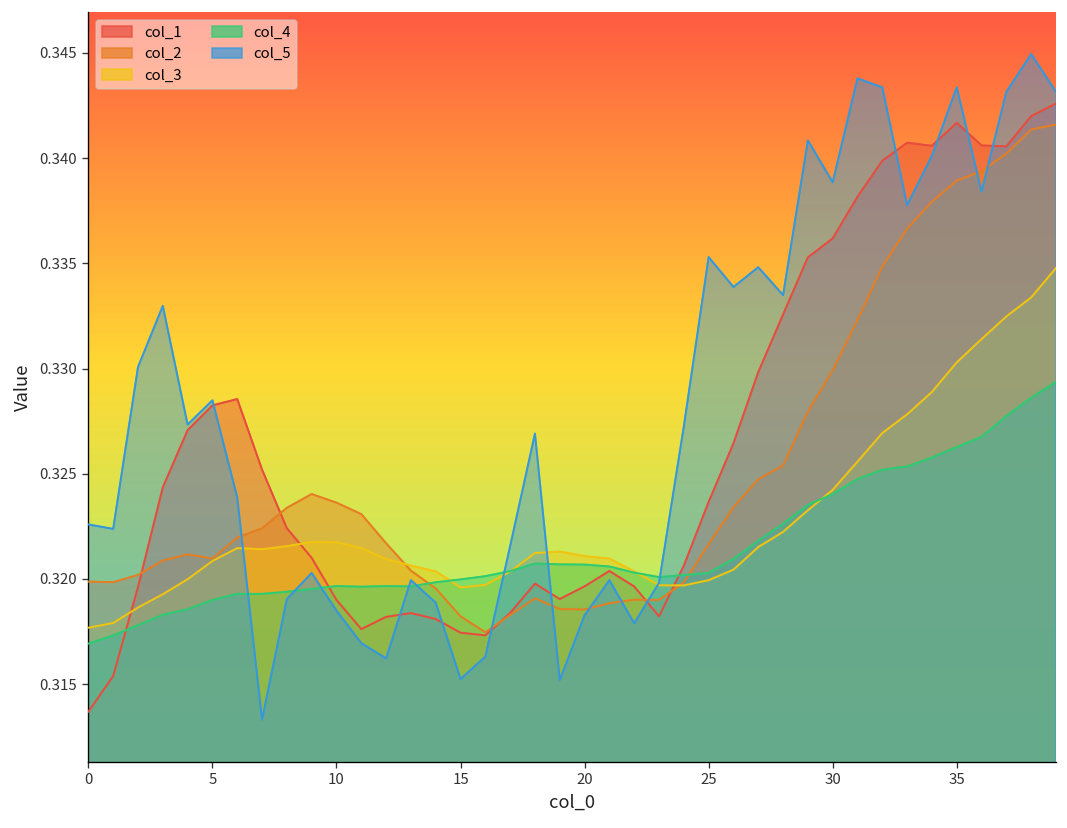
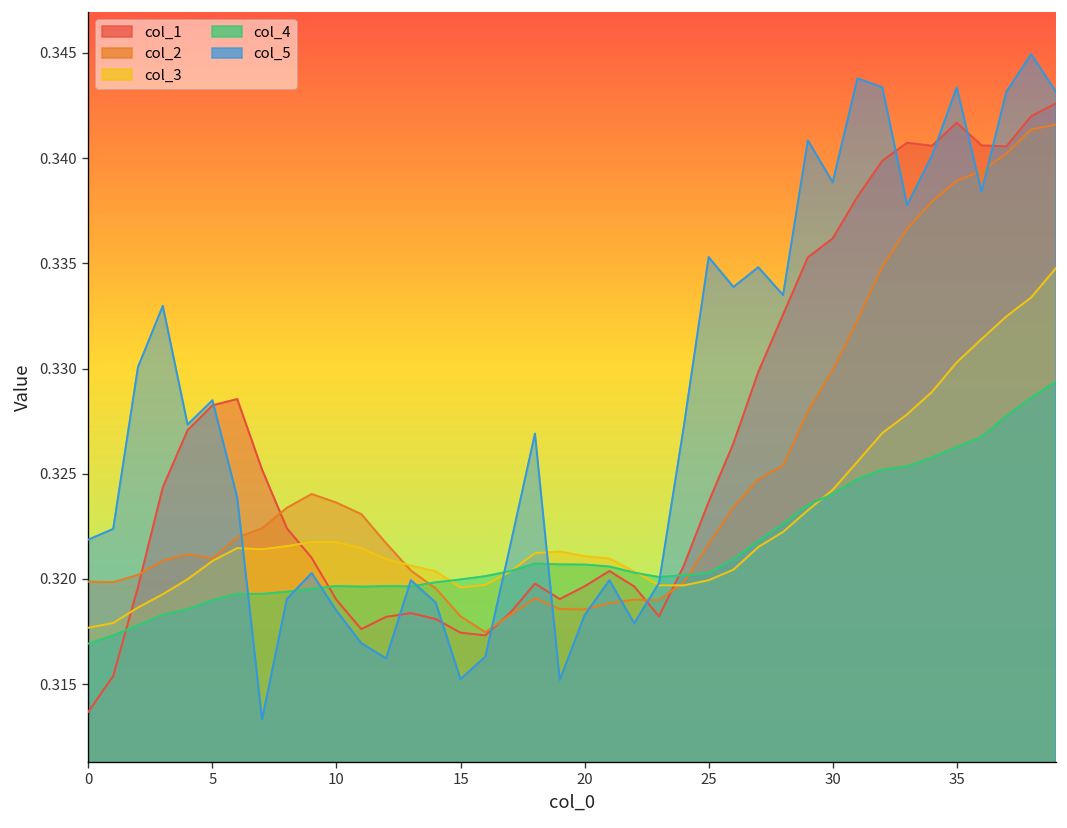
  {
    "col_4": {
      "0": 0.3169,
      "5": 0.3190,
      "10": 0.3197,
      "15": 0.3200,
      "20": 0.3207,
      "25": 0.3203,
      "30": 0.3240,
      "35": 0.3263
    },
    "col_5": {
-     "0": 0.3226,
+     "0": 0.3219,
      "5": 0.3285,
      "10": 0.3185,
      "15": 0.3152,
      "20": 0.3183,
      "25": 0.3353,
      "30": 0.3389,
      "35": 0.3434
    }
  }
